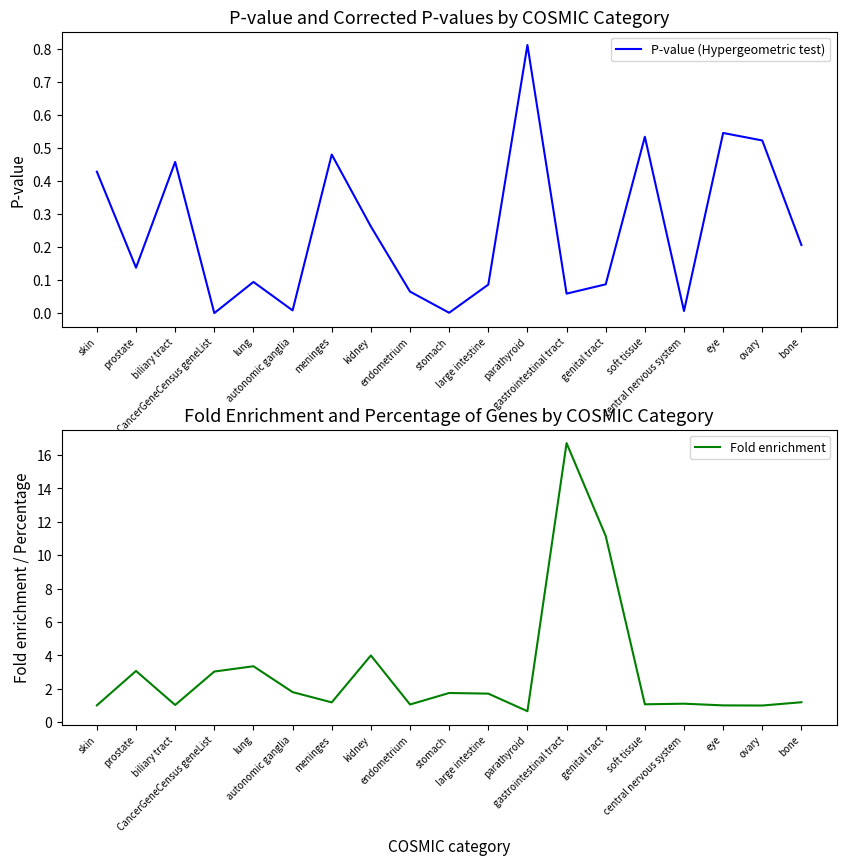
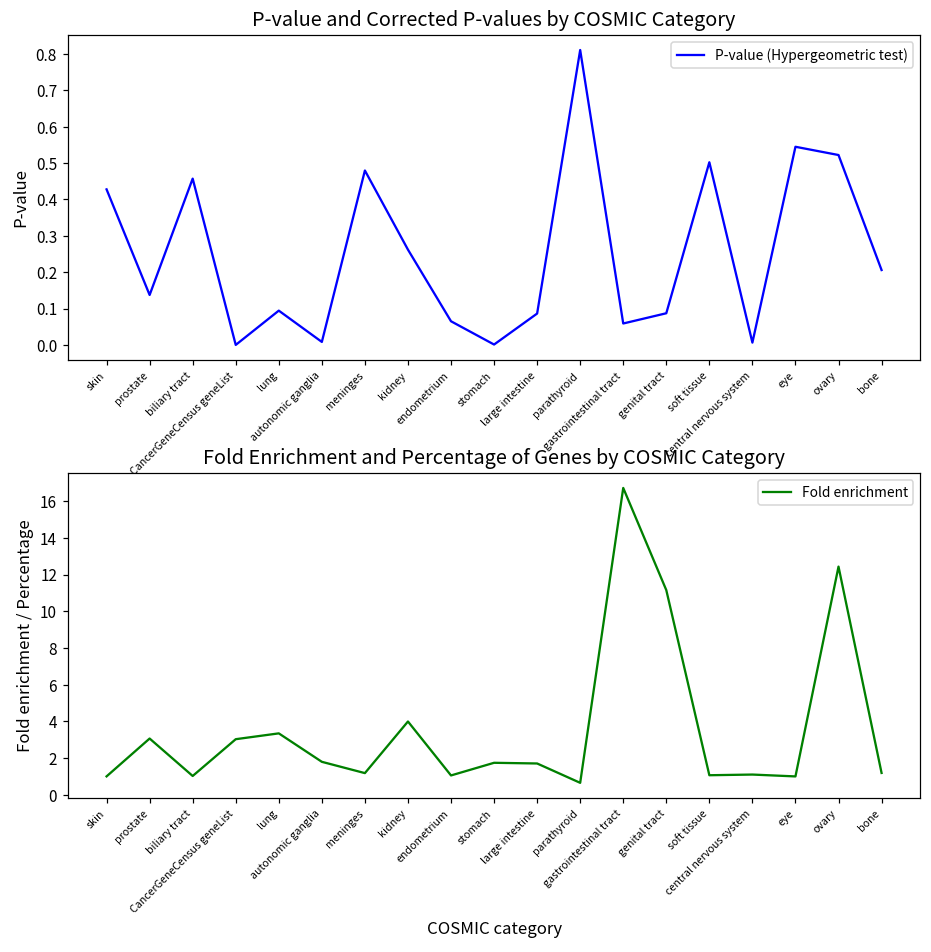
  {
    "P-value and Corrected P-values by COSMIC Category": {
      "skin": 0.43,
      "prostate": 0.14,
      "biliary tract": 0.46,
      "CancerGeneCensus geneList": 0.00,
      "lung": 0.09,
      "autonomic ganglia": 0.01,
      "meninges": 0.48,
      "kidney": 0.26,
      "endometrium": 0.07,
      "stomach": 0.00,
      "large intestine": 0.09,
      "parathyroid": 0.81,
      "gastrointestinal tract": 0.06,
      "genital tract": 0.09,
-     "soft tissue": 0.53,
+     "soft tissue": 0.50,
      "central nervous system": 0.01,
      "eye": 0.54,
      "ovary": 0.52,
      "bone": 0.21
    },
    "Fold Enrichment and Percentage of Genes by COSMIC Category": {
      "skin": 1.0,
      "prostate": 3.1,
      "biliary tract": 1.0,
      "CancerGeneCensus geneList": 3.0,
      "lung": 3.4,
      "autonomic ganglia": 1.8,
      "meninges": 1.2,
      "kidney": 4.0,
      "endometrium": 1.1,
      "stomach": 1.8,
      "large intestine": 1.7,
      "parathyroid": 0.7,
      "gastrointestinal tract": 16.7,
      "genital tract": 11.2,
      "soft tissue": 1.1,
      "central nervous system": 1.1,
      "eye": 1.0,
-     "ovary": 1.0,
+     "ovary": 12.4,
      "bone": 1.2
    }
  }
